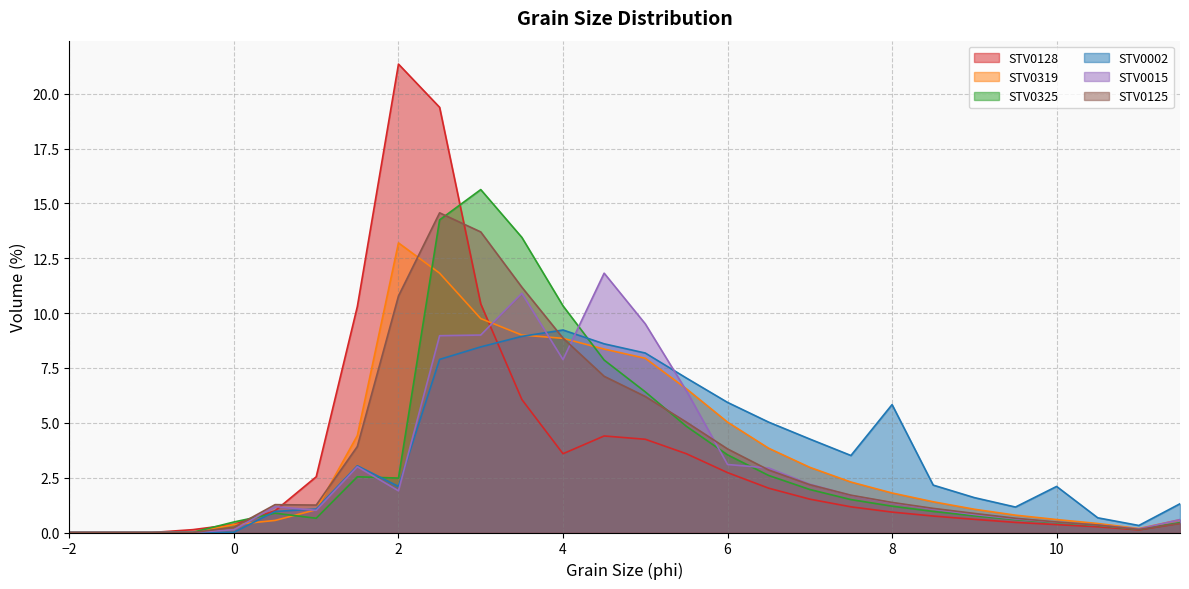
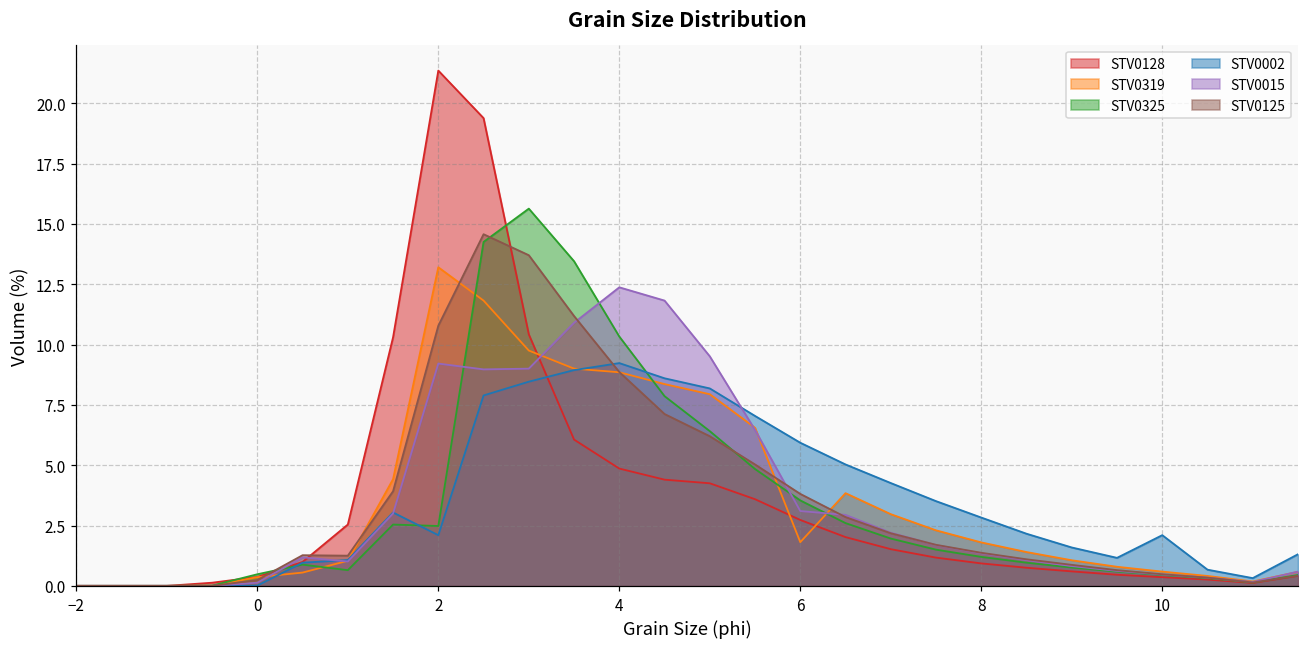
  {
    "STV0128": {
      "2": 21.4,
-     "4": 3.6,
+     "4": 4.9,
      "6": 2.7,
      "8": 0.9
    },
    "STV0319": {
      "2": 13.2,
-     "6": 5.0,
+     "6": 1.8,
      "8": 1.8
    },
    "STV0325": {
      "2": 2.5,
      "4": 10.3,
      "6": 3.5,
      "8": 1.2
    },
    "STV0002": {
      "0": 0.0,
      "2": 2.1,
      "4": 9.2,
      "6": 5.9,
-     "8": 5.8,
+     "8": 2.8,
      "10": 2.1
    },
    "STV0015": {
-     "2": 1.9,
-     "4": 7.9,
+     "2": 9.2,
+     "4": 12.4,
      "6": 3.1
    },
    "STV0125": {
      "2": 10.8,
      "6": 3.8
    }
  }
